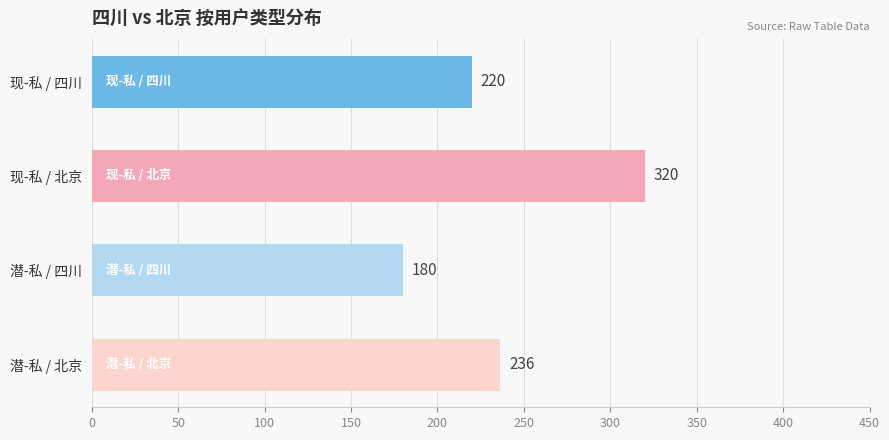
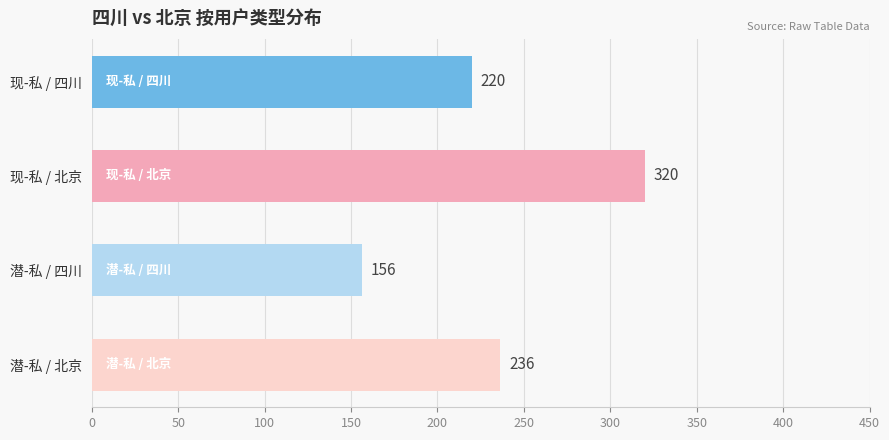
  {
    "现-私 / 四川": 220,
    "现-私 / 北京": 320,
-   "潜-私 / 四川": 180,
+   "潜-私 / 四川": 156,
    "潜-私 / 北京": 236
  }
